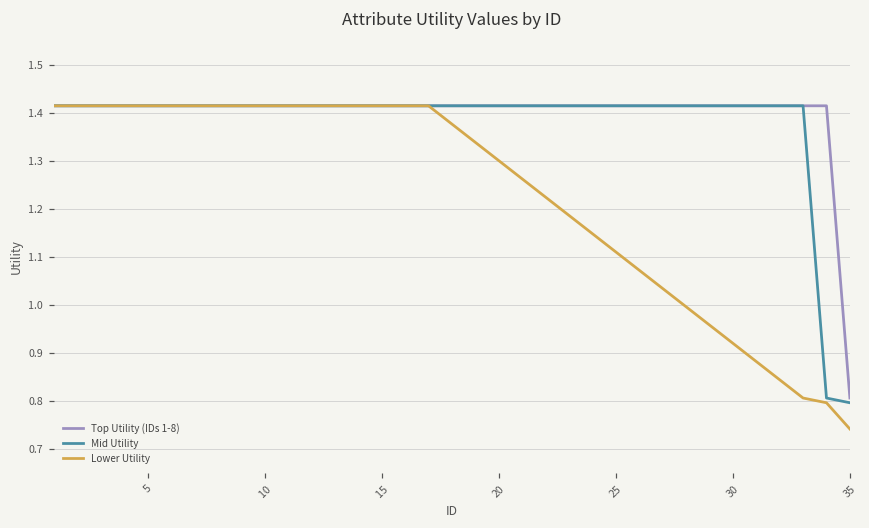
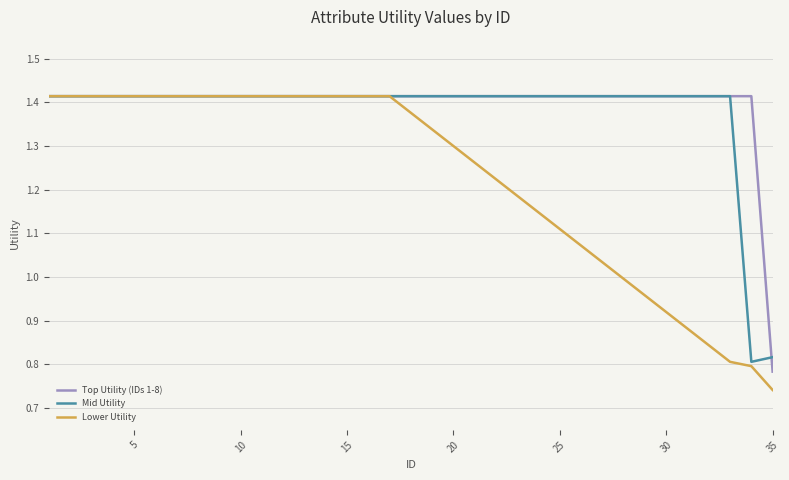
  {
    "Top Utility (IDs 1-8)": {
-     "35": 0.81
+     "35": 0.78
    },
    "Mid Utility": {
-     "35": 0.80
+     "35": 0.82
    },
    "Lower Utility": {
      "35": 0.74
    }
  }
